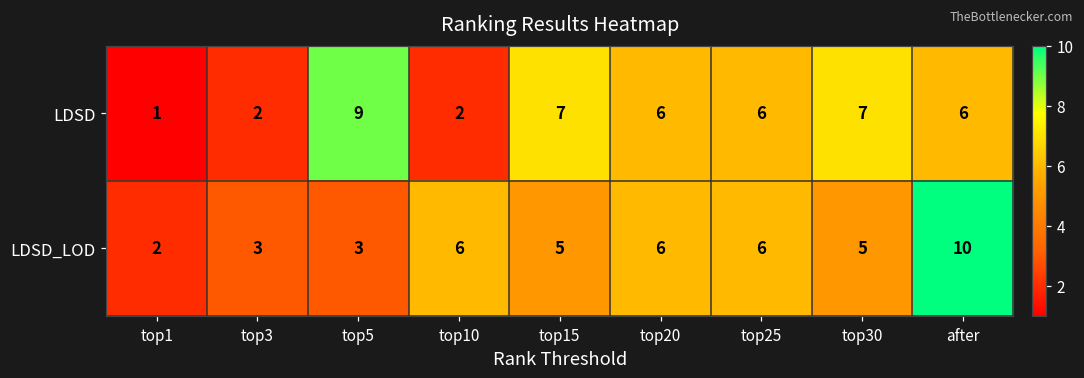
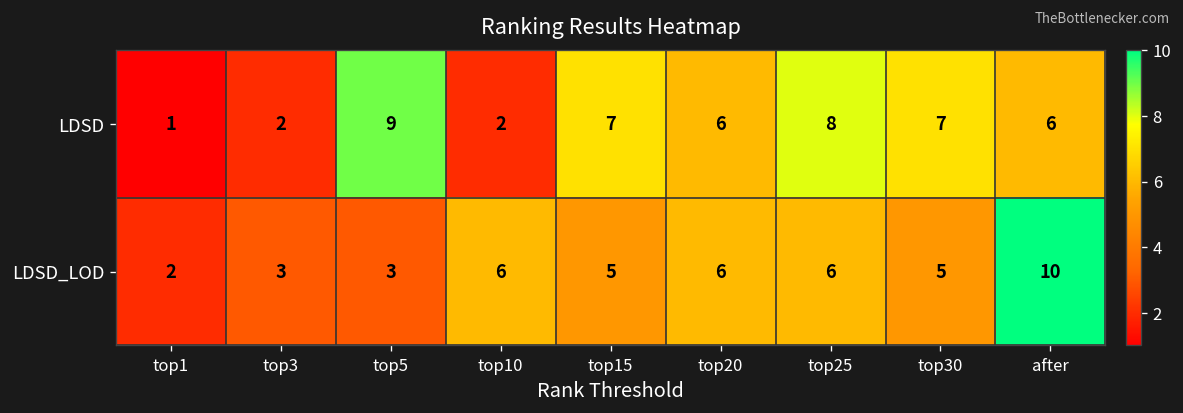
  {
    "LDSD": {
      "top1": 1,
      "top3": 2,
      "top5": 9,
      "top10": 2,
      "top15": 7,
      "top20": 6,
-     "top25": 6,
+     "top25": 8,
      "top30": 7,
      "after": 6
    },
    "LDSD_LOD": {
      "top1": 2,
      "top3": 3,
      "top5": 3,
      "top10": 6,
      "top15": 5,
      "top20": 6,
      "top25": 6,
      "top30": 5,
      "after": 10
    }
  }
